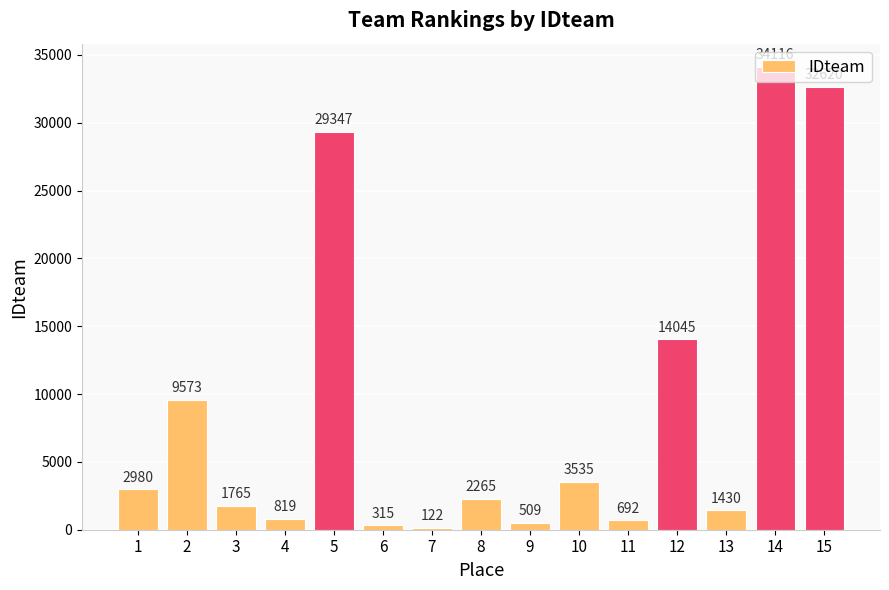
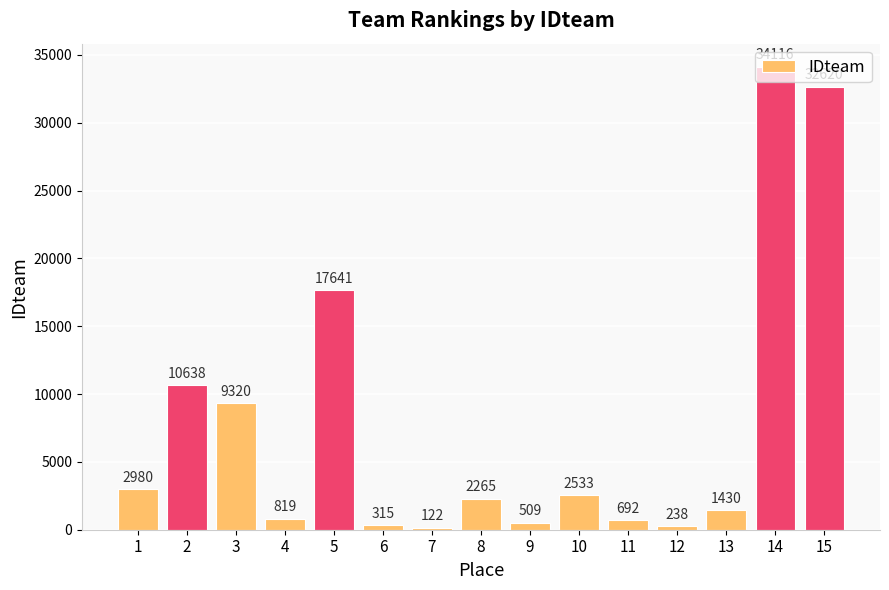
  {
    "1": 2980,
-   "2": 9573,
-   "3": 1765,
+   "2": 10638,
+   "3": 9320,
    "4": 819,
-   "5": 29347,
+   "5": 17641,
    "6": 315,
    "7": 122,
    "8": 2265,
    "9": 509,
-   "10": 3535,
+   "10": 2533,
    "11": 692,
-   "12": 14045,
+   "12": 238,
    "13": 1430
  }
